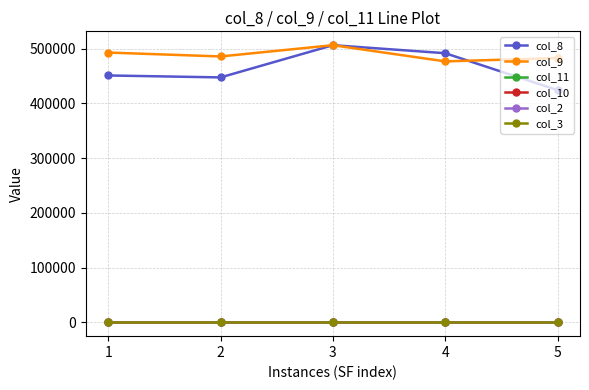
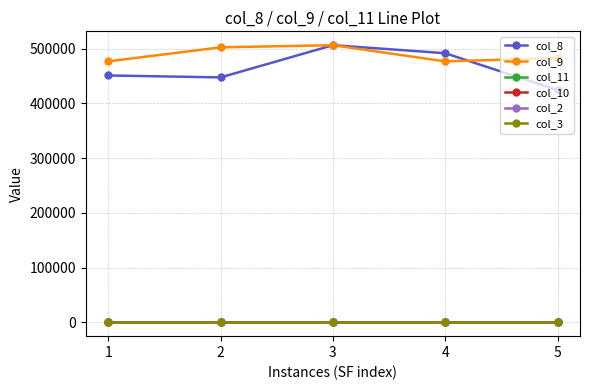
  {
    "col_8": {
      "1": 450000,
      "2": 450000,
      "4": 490000
    },
    "col_9": {
-     "1": 490000,
-     "2": 490000,
+     "1": 480000,
+     "2": 500000,
      "4": 480000
    },
    "col_3": {
      "1": 0,
      "2": 0,
      "3": 0,
      "4": 0,
      "5": 0
    }
  }
